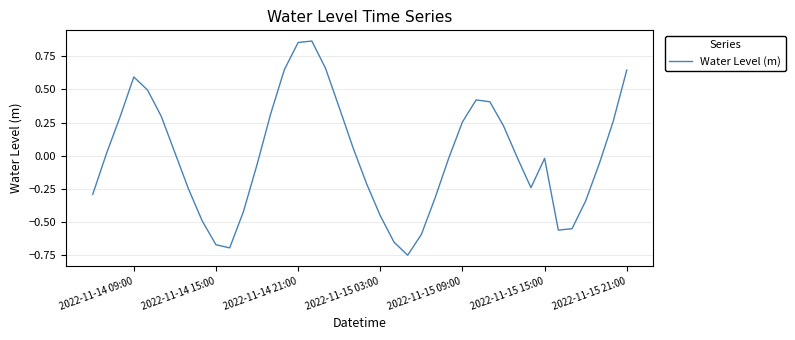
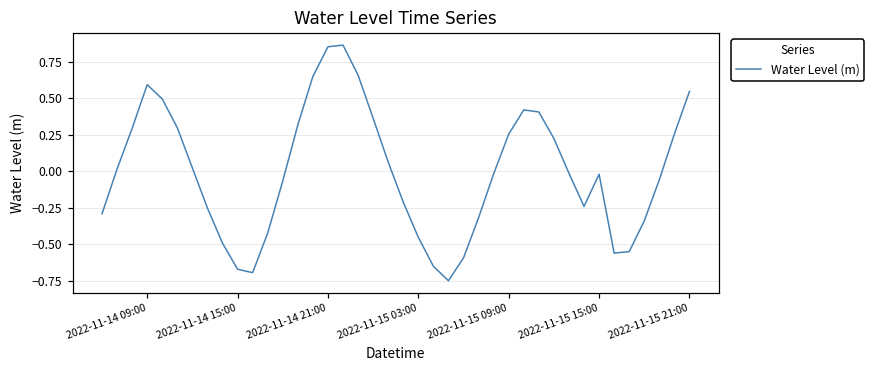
  {
    "2022-11-14 09:00": 0.59,
    "2022-11-14 15:00": -0.67,
    "2022-11-14 21:00": 0.85,
    "2022-11-15 03:00": -0.45,
    "2022-11-15 09:00": 0.25,
    "2022-11-15 15:00": -0.02,
-   "2022-11-15 21:00": 0.64
+   "2022-11-15 21:00": 0.55
  }
